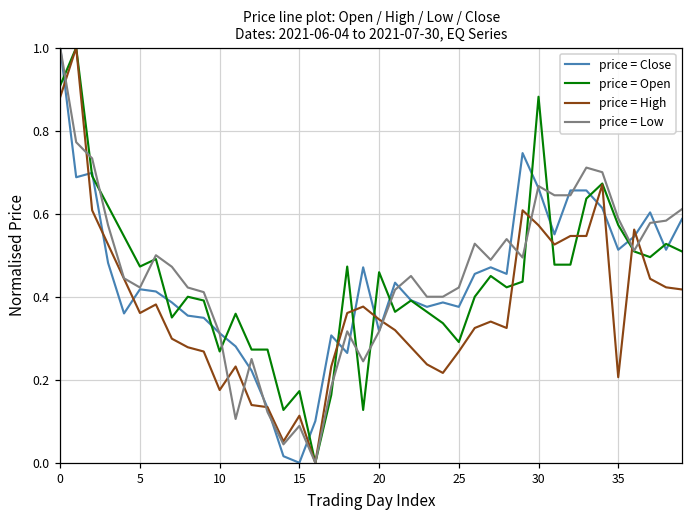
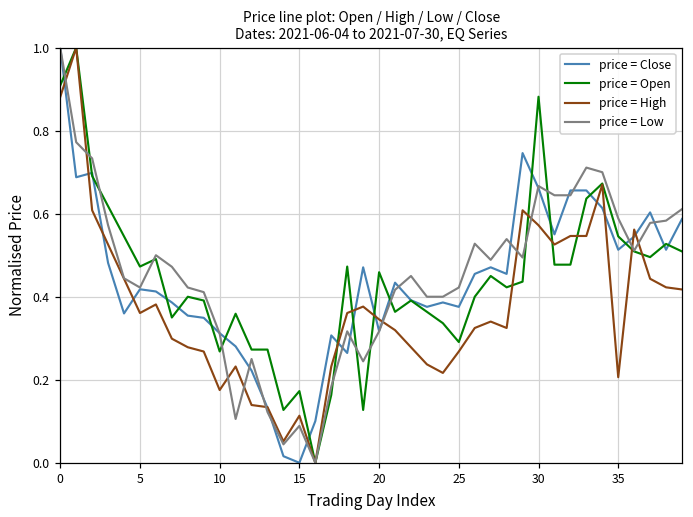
  {
    "price = Close": {
      "15": 0.00,
      "25": 0.38,
      "35": 0.51
    },
    "price = Open": {
      "0": 0.91,
      "5": 0.47,
      "10": 0.27,
      "15": 0.17,
      "20": 0.46,
      "25": 0.29,
      "30": 0.88,
-     "35": 0.57
+     "35": 0.55
    },
    "price = High": {
      "0": 0.88,
      "5": 0.36,
      "10": 0.18,
      "15": 0.11,
      "20": 0.35,
      "25": 0.27,
      "30": 0.57,
      "35": 0.21
    },
    "price = Low": {
      "15": 0.09,
      "25": 0.42,
      "35": 0.59
    }
  }
